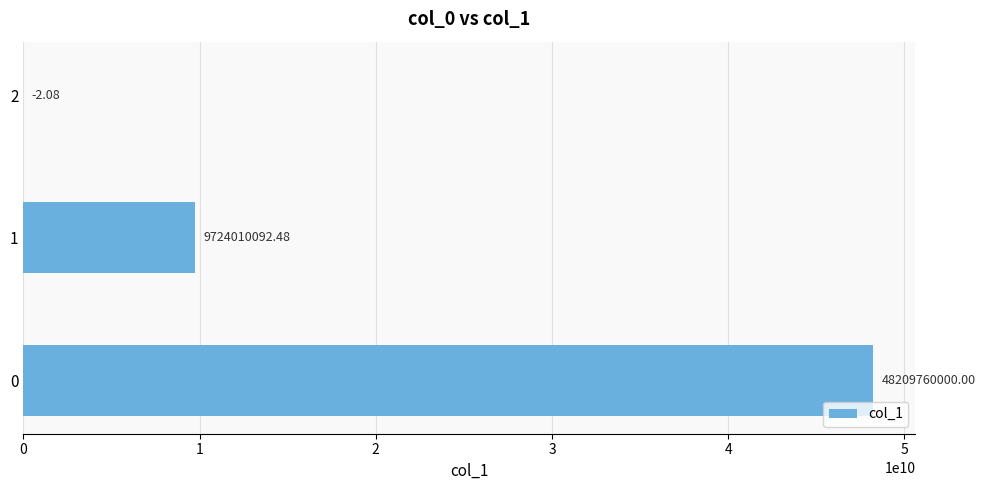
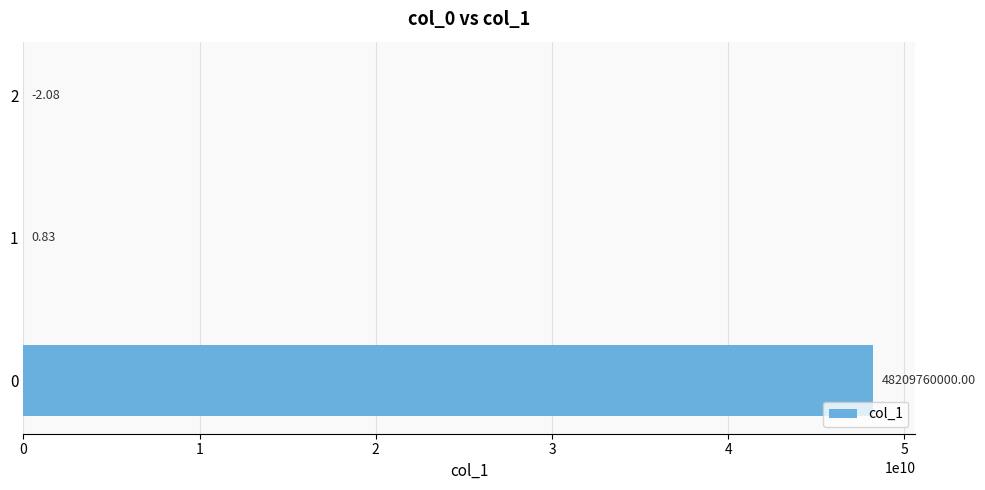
  {
    "2": -2.08,
-   "1": 9724010092.48,
+   "1": 0.83,
    "0": 48209760000.00
  }
